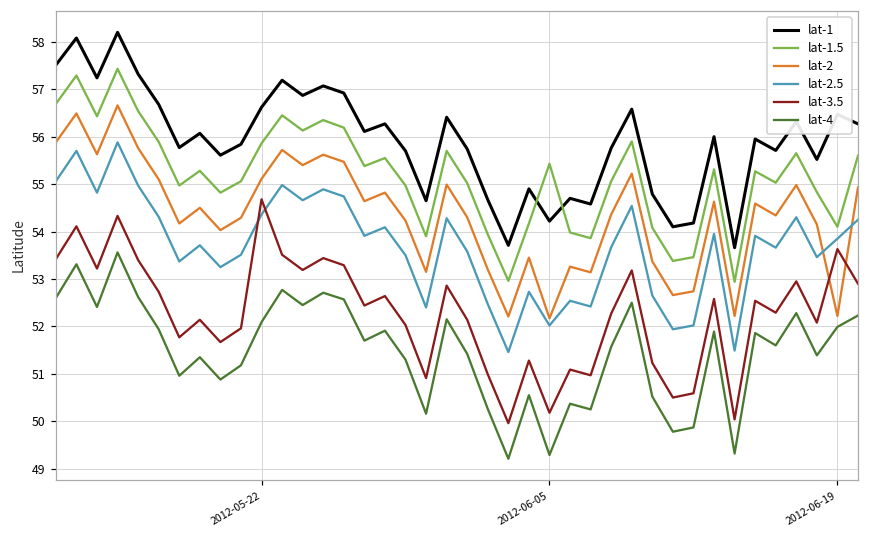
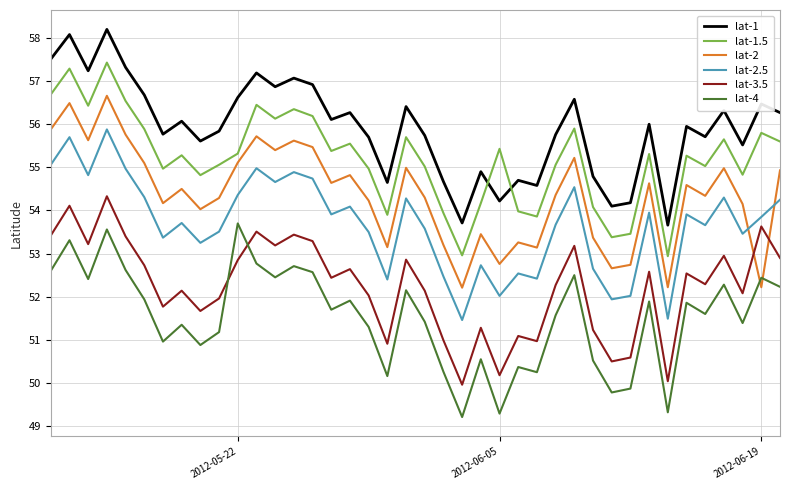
  {
    "lat-1": {
      "2012-05-22": 56.6,
      "2012-06-05": 54.2
    },
    "lat-1.5": {
-     "2012-05-22": 55.9,
+     "2012-05-22": 55.3,
      "2012-06-05": 55.4,
-     "2012-06-19": 54.1
+     "2012-06-19": 55.8
    },
    "lat-2": {
      "2012-05-22": 55.1,
-     "2012-06-05": 52.2,
+     "2012-06-05": 52.8,
      "2012-06-19": 52.2
    },
    "lat-2.5": {
      "2012-05-22": 54.4,
      "2012-06-05": 52.0,
      "2012-06-19": 53.9
    },
    "lat-3.5": {
-     "2012-05-22": 54.7,
+     "2012-05-22": 52.9,
      "2012-06-05": 50.2,
      "2012-06-19": 53.6
    },
    "lat-4": {
-     "2012-05-22": 52.1,
+     "2012-05-22": 53.7,
      "2012-06-05": 49.3,
-     "2012-06-19": 52.0
+     "2012-06-19": 52.4
    }
  }
